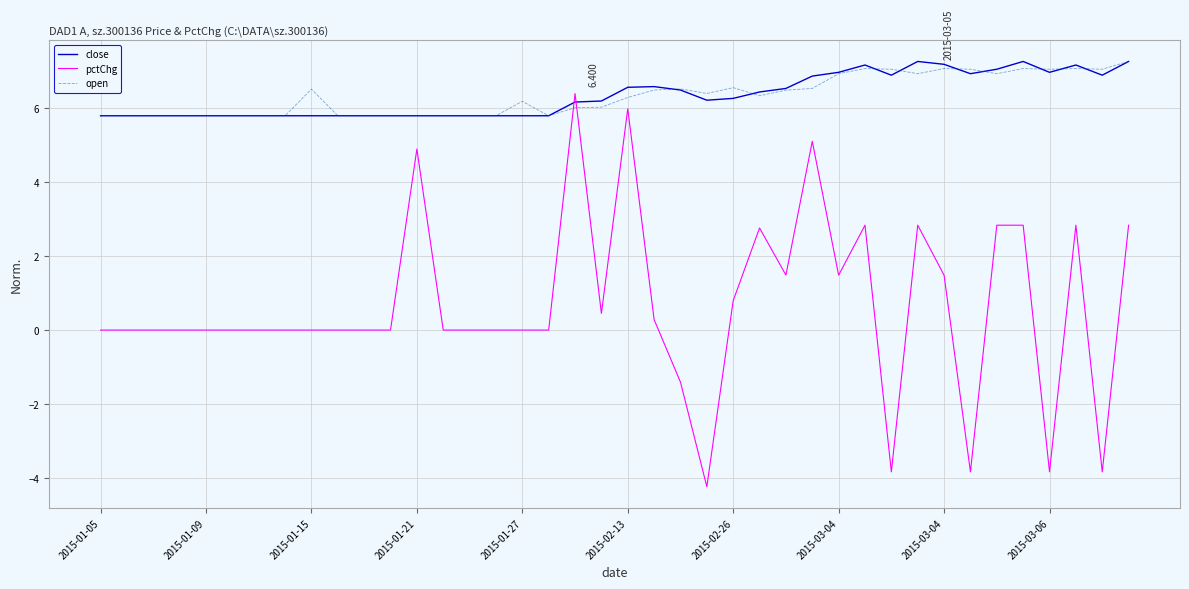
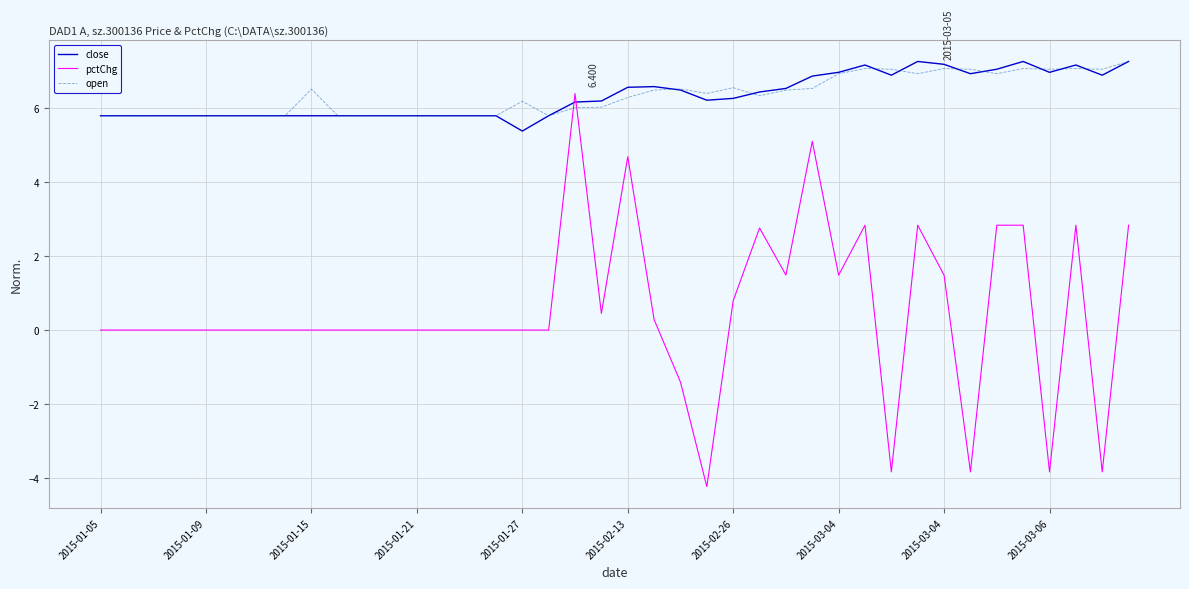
  {
    "close": {
      "2015-01-15": 5.8,
-     "2015-01-27": 5.8,
+     "2015-01-27": 5.4,
      "2015-02-13": 6.6,
      "2015-02-26": 6.3
    },
    "pctChg": {
      "2015-01-05": 0.0,
      "2015-01-09": 0.0,
      "2015-01-15": 0.0,
-     "2015-01-21": 4.9,
+     "2015-01-21": 0.0,
      "2015-01-27": 0.0,
-     "2015-02-13": 6.0,
+     "2015-02-13": 4.7,
      "2015-02-26": 0.8
    },
    "open": {
      "2015-01-15": 6.5,
      "2015-01-27": 6.2,
      "2015-02-13": 6.3,
      "2015-02-26": 6.6
    }
  }
